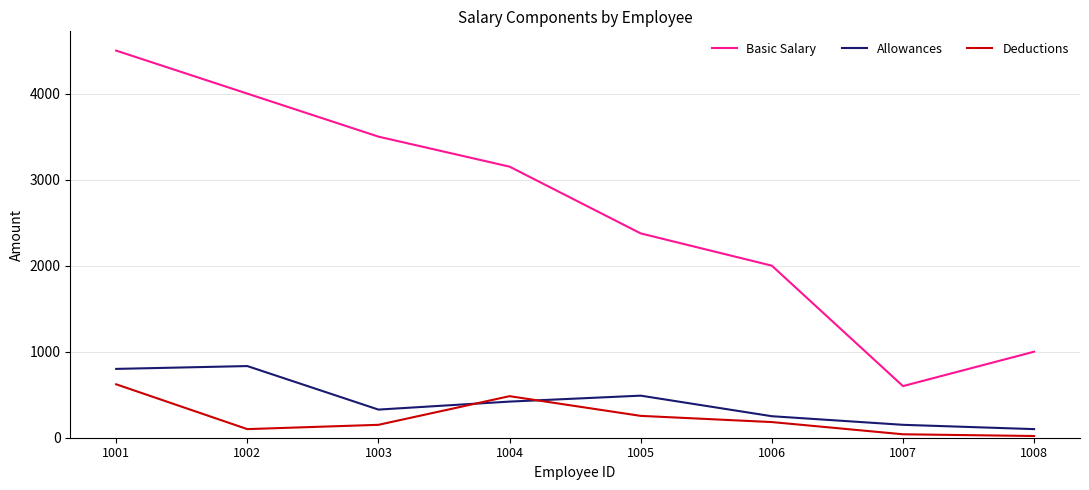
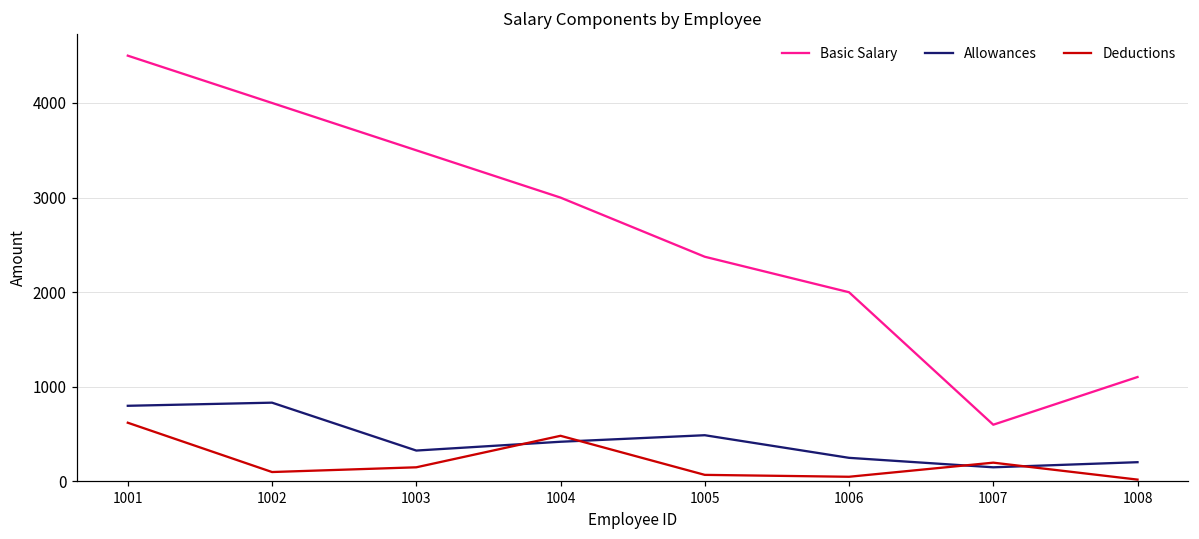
  {
    "Basic Salary": {
      "1001": 4500,
      "1002": 4000,
      "1003": 3500,
-     "1004": 3200,
+     "1004": 3000,
      "1005": 2400,
      "1006": 2000,
      "1007": 600,
-     "1008": 1000
+     "1008": 1100
    },
    "Allowances": {
      "1001": 800,
      "1002": 800,
      "1003": 300,
      "1004": 400,
      "1005": 500,
      "1006": 300,
      "1007": 200,
-     "1008": 100
+     "1008": 200
    },
    "Deductions": {
      "1001": 600,
      "1002": 100,
      "1003": 200,
      "1004": 500,
-     "1005": 300,
-     "1006": 200,
-     "1007": 0,
+     "1005": 100,
+     "1006": 100,
+     "1007": 200,
      "1008": 0
    }
  }
